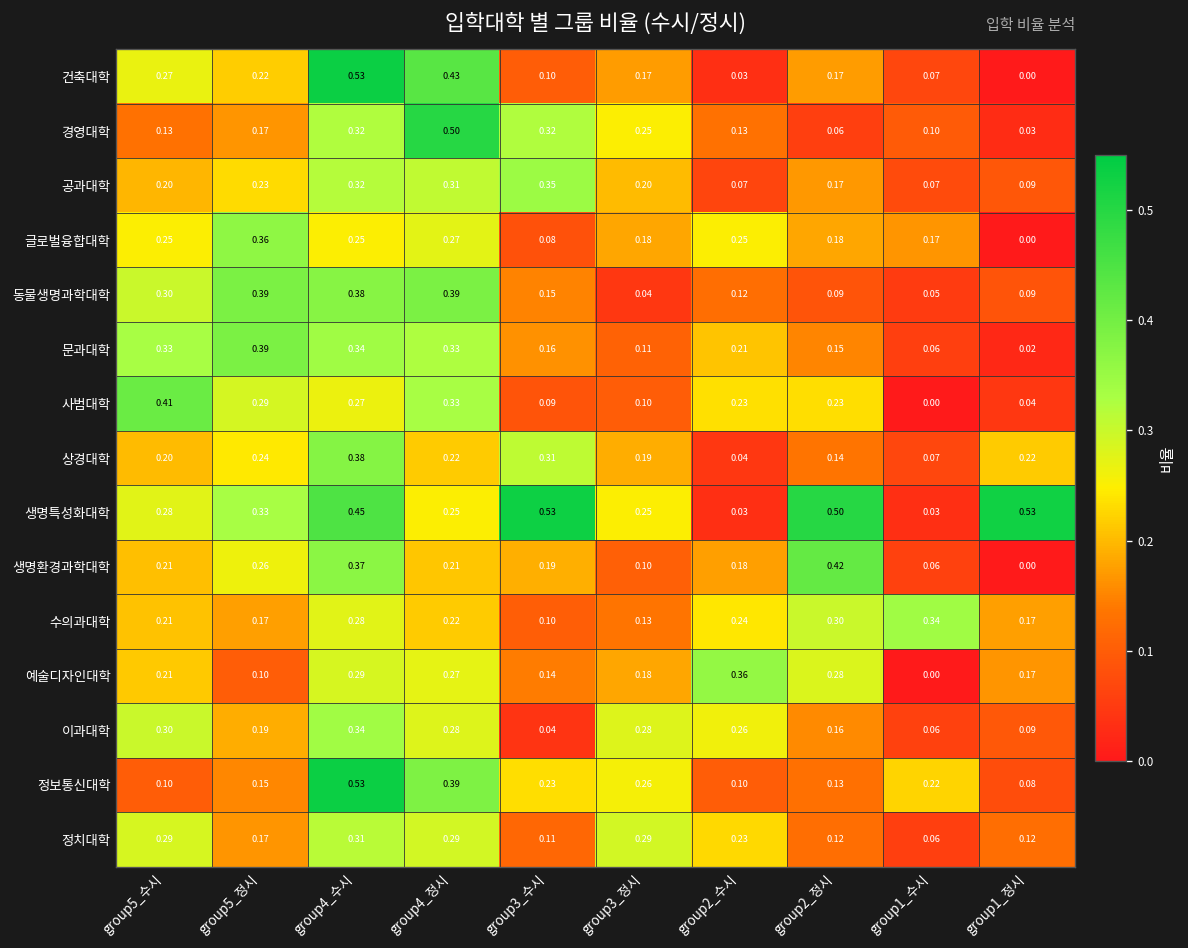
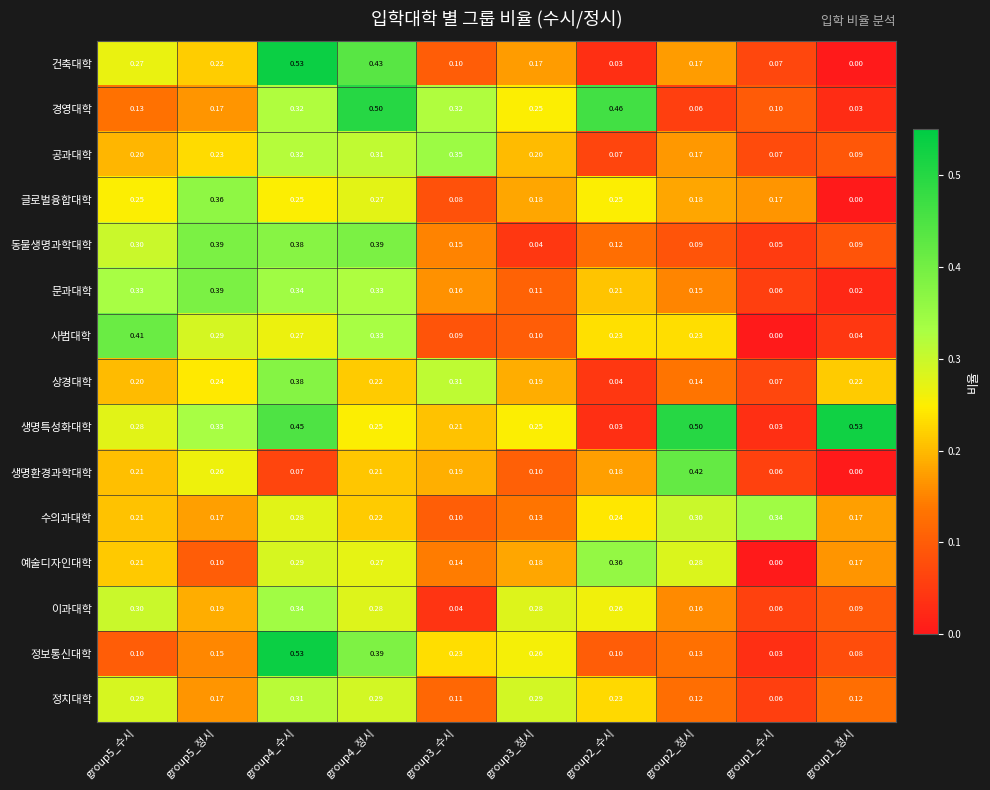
  {
    "건축대학": {
      "group5_수시": 0.27,
      "group5_정시": 0.22,
      "group4_수시": 0.53,
      "group4_정시": 0.43,
      "group3_수시": 0.10,
      "group3_정시": 0.17,
      "group2_수시": 0.03,
      "group2_정시": 0.17,
      "group1_수시": 0.07,
      "group1_정시": 0.00
    },
    "경영대학": {
      "group5_수시": 0.13,
      "group5_정시": 0.17,
      "group4_수시": 0.32,
      "group4_정시": 0.50,
      "group3_수시": 0.32,
      "group3_정시": 0.25,
-     "group2_수시": 0.13,
+     "group2_수시": 0.46,
      "group2_정시": 0.06,
      "group1_수시": 0.10,
      "group1_정시": 0.03
    },
    "공과대학": {
      "group5_수시": 0.20,
      "group5_정시": 0.23,
      "group4_수시": 0.32,
      "group4_정시": 0.31,
      "group3_수시": 0.35,
      "group3_정시": 0.20,
      "group2_수시": 0.07,
      "group2_정시": 0.17,
      "group1_수시": 0.07,
      "group1_정시": 0.09
    },
    "글로벌융합대학": {
      "group5_수시": 0.25,
      "group5_정시": 0.36,
      "group4_수시": 0.25,
      "group4_정시": 0.27,
      "group3_수시": 0.08,
      "group3_정시": 0.18,
      "group2_수시": 0.25,
      "group2_정시": 0.18,
      "group1_수시": 0.17,
      "group1_정시": 0.00
    },
    "동물생명과학대학": {
      "group5_수시": 0.30,
      "group5_정시": 0.39,
      "group4_수시": 0.38,
      "group4_정시": 0.39,
      "group3_수시": 0.15,
      "group3_정시": 0.04,
      "group2_수시": 0.12,
      "group2_정시": 0.09,
      "group1_수시": 0.05,
      "group1_정시": 0.09
    },
    "문과대학": {
      "group5_수시": 0.33,
      "group5_정시": 0.39,
      "group4_수시": 0.34,
      "group4_정시": 0.33,
      "group3_수시": 0.16,
      "group3_정시": 0.11,
      "group2_수시": 0.21,
      "group2_정시": 0.15,
      "group1_수시": 0.06,
      "group1_정시": 0.02
    },
    "사범대학": {
      "group5_수시": 0.41,
      "group5_정시": 0.29,
      "group4_수시": 0.27,
      "group4_정시": 0.33,
      "group3_수시": 0.09,
      "group3_정시": 0.10,
      "group2_수시": 0.23,
      "group2_정시": 0.23,
      "group1_수시": 0.00,
      "group1_정시": 0.04
    },
    "상경대학": {
      "group5_수시": 0.20,
      "group5_정시": 0.24,
      "group4_수시": 0.38,
      "group4_정시": 0.22,
      "group3_수시": 0.31,
      "group3_정시": 0.19,
      "group2_수시": 0.04,
      "group2_정시": 0.14,
      "group1_수시": 0.07,
      "group1_정시": 0.22
    },
    "생명특성화대학": {
      "group5_수시": 0.28,
      "group5_정시": 0.33,
      "group4_수시": 0.45,
      "group4_정시": 0.25,
-     "group3_수시": 0.53,
+     "group3_수시": 0.21,
      "group3_정시": 0.25,
      "group2_수시": 0.03,
      "group2_정시": 0.50,
      "group1_수시": 0.03,
      "group1_정시": 0.53
    },
    "생명환경과학대학": {
      "group5_수시": 0.21,
      "group5_정시": 0.26,
-     "group4_수시": 0.37,
+     "group4_수시": 0.07,
      "group4_정시": 0.21,
      "group3_수시": 0.19,
      "group3_정시": 0.10,
      "group2_수시": 0.18,
      "group2_정시": 0.42,
      "group1_수시": 0.06,
      "group1_정시": 0.00
    },
    "수의과대학": {
      "group5_수시": 0.21,
      "group5_정시": 0.17,
      "group4_수시": 0.28,
      "group4_정시": 0.22,
      "group3_수시": 0.10,
      "group3_정시": 0.13,
      "group2_수시": 0.24,
      "group2_정시": 0.30,
      "group1_수시": 0.34,
      "group1_정시": 0.17
    },
    "예술디자인대학": {
      "group5_수시": 0.21,
      "group5_정시": 0.10,
      "group4_수시": 0.29,
      "group4_정시": 0.27,
      "group3_수시": 0.14,
      "group3_정시": 0.18,
      "group2_수시": 0.36,
      "group2_정시": 0.28,
      "group1_수시": 0.00,
      "group1_정시": 0.17
    },
    "이과대학": {
      "group5_수시": 0.30,
      "group5_정시": 0.19,
      "group4_수시": 0.34,
      "group4_정시": 0.28,
      "group3_수시": 0.04,
      "group3_정시": 0.28,
      "group2_수시": 0.26,
      "group2_정시": 0.16,
      "group1_수시": 0.06,
      "group1_정시": 0.09
    },
    "정보통신대학": {
      "group5_수시": 0.10,
      "group5_정시": 0.15,
      "group4_수시": 0.53,
      "group4_정시": 0.39,
      "group3_수시": 0.23,
      "group3_정시": 0.26,
      "group2_수시": 0.10,
      "group2_정시": 0.13,
-     "group1_수시": 0.22,
+     "group1_수시": 0.03,
      "group1_정시": 0.08
    },
    "정치대학": {
      "group5_수시": 0.29,
      "group5_정시": 0.17,
      "group4_수시": 0.31,
      "group4_정시": 0.29,
      "group3_수시": 0.11,
      "group3_정시": 0.29,
      "group2_수시": 0.23,
      "group2_정시": 0.12,
      "group1_수시": 0.06,
      "group1_정시": 0.12
    }
  }
